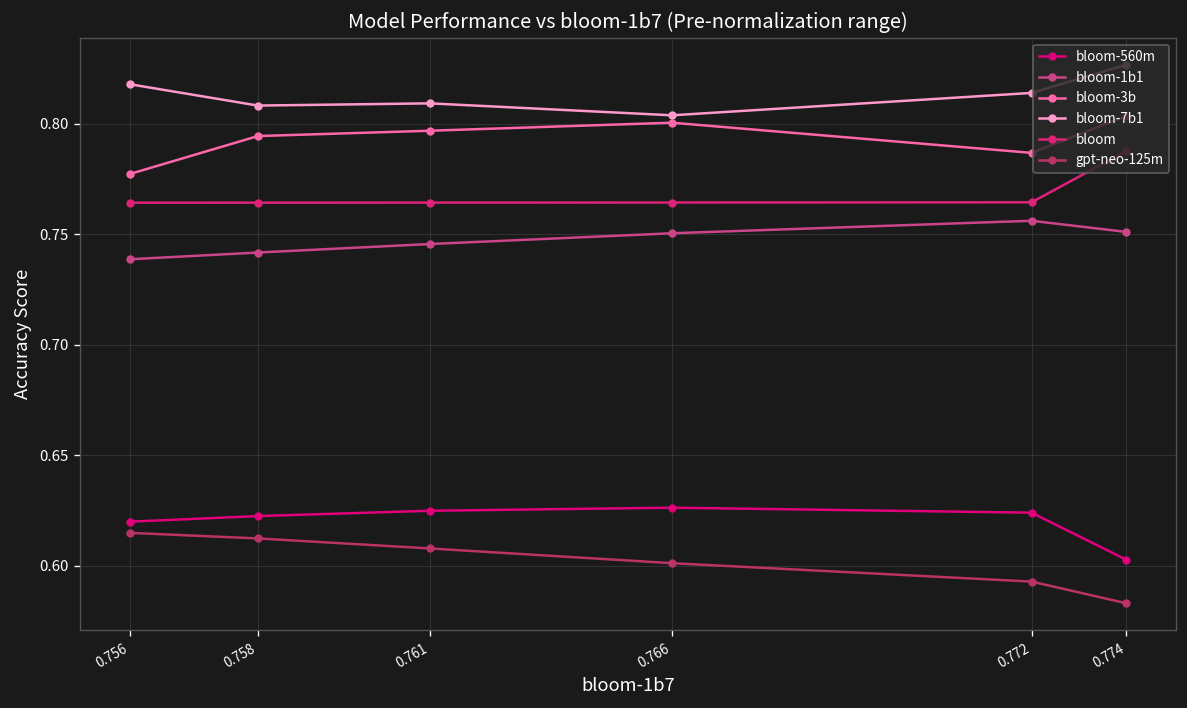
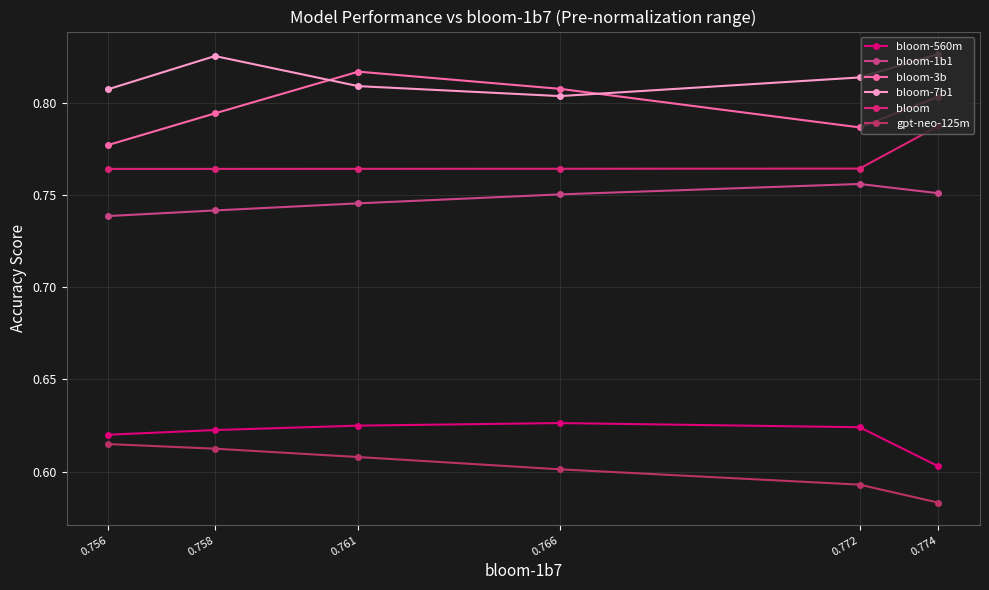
  {
    "bloom-3b": {
      "0.756": 0.777,
      "0.758": 0.794,
-     "0.761": 0.797,
-     "0.766": 0.800,
+     "0.761": 0.817,
+     "0.766": 0.808,
      "0.772": 0.787
    },
    "bloom-7b1": {
-     "0.756": 0.818,
-     "0.758": 0.808,
+     "0.756": 0.808,
+     "0.758": 0.826,
      "0.761": 0.809,
      "0.766": 0.804,
      "0.772": 0.814
    }
  }
